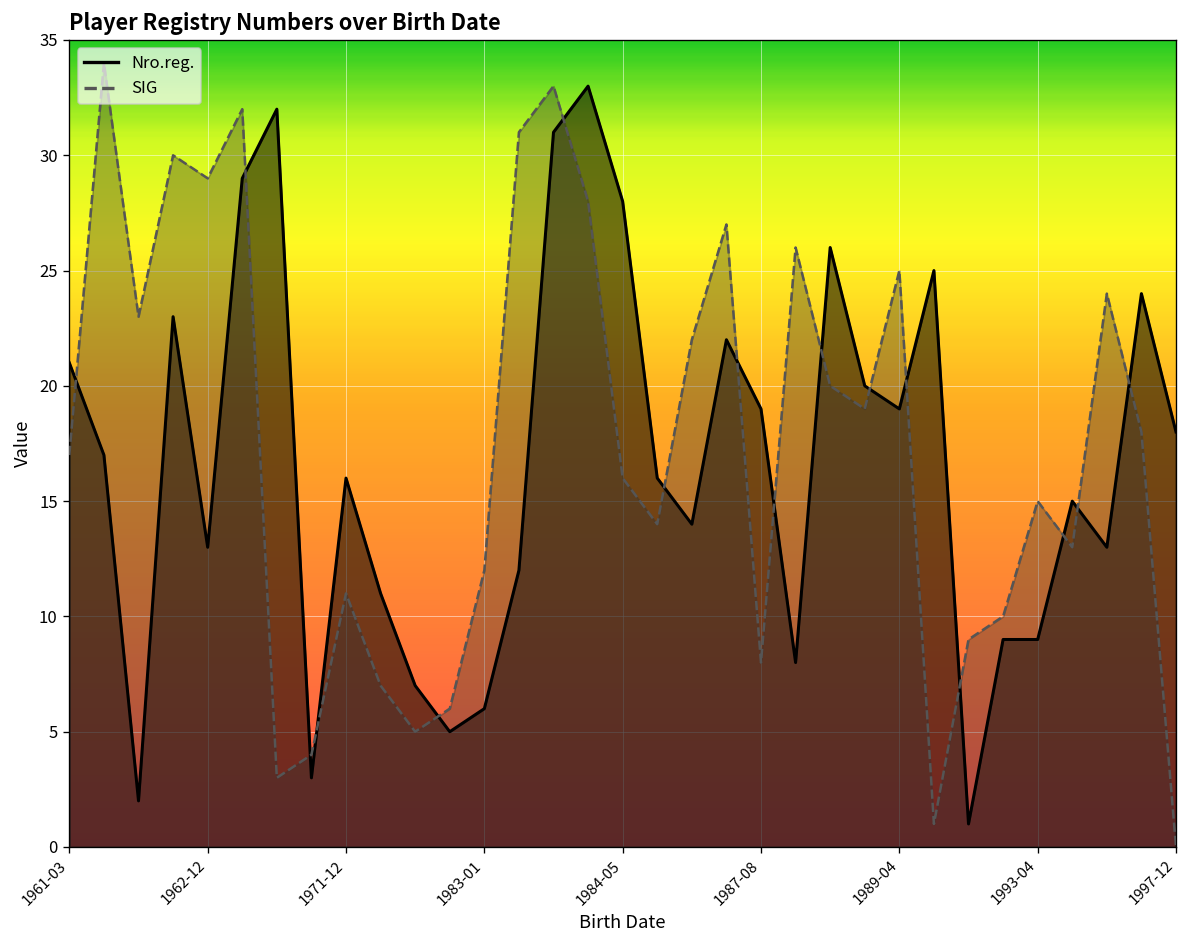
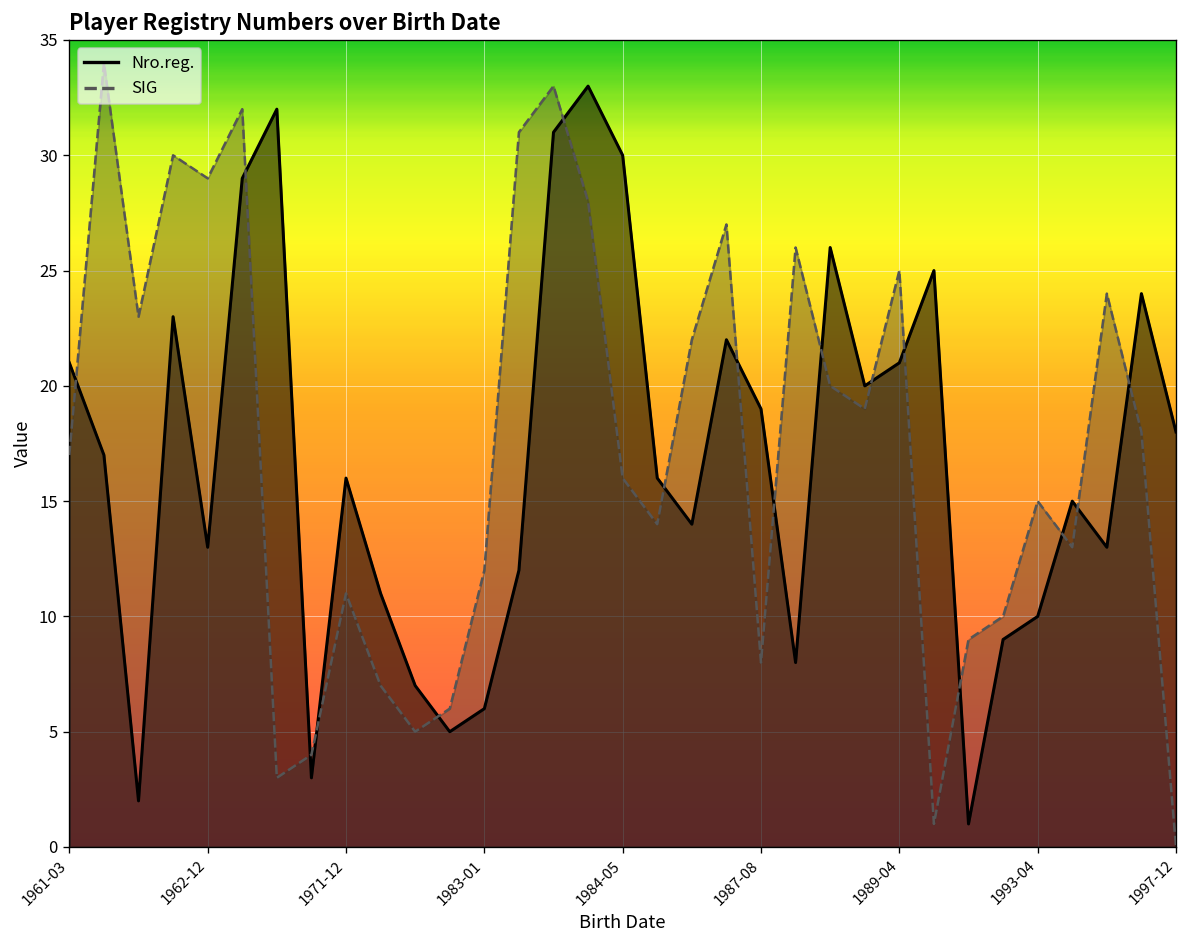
  {
    "Nro.reg.": {
      "1961-03": 21,
      "1962-12": 13,
      "1971-12": 16,
      "1983-01": 6,
-     "1984-05": 28,
+     "1984-05": 30,
      "1987-08": 19,
-     "1989-04": 19,
-     "1993-04": 9,
+     "1989-04": 21,
+     "1993-04": 10,
      "1997-12": 18
    }
  }
